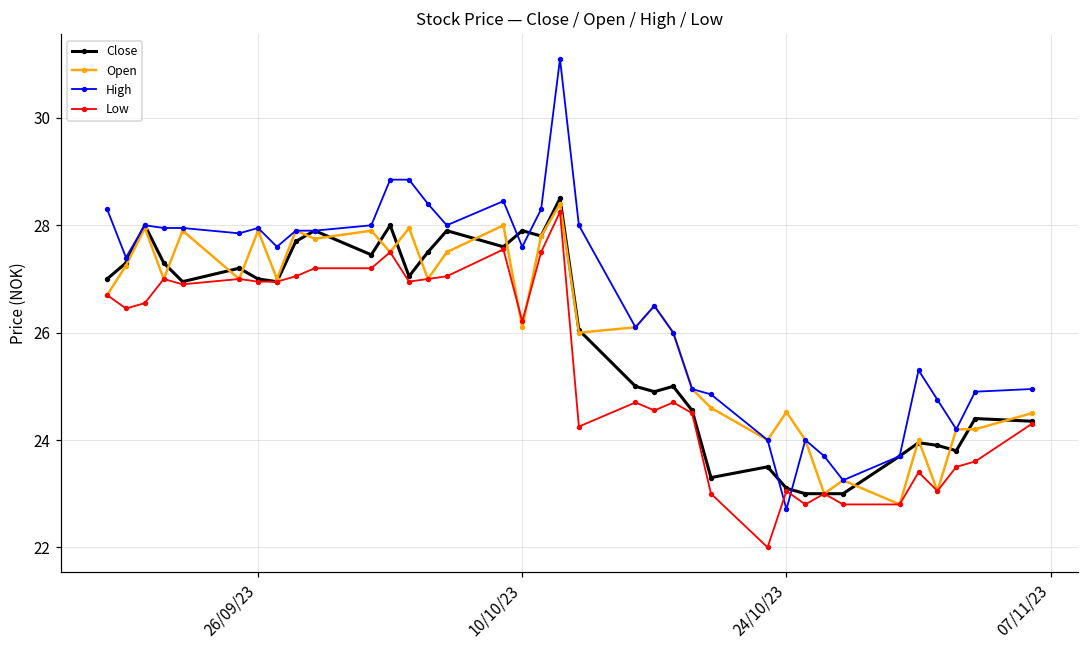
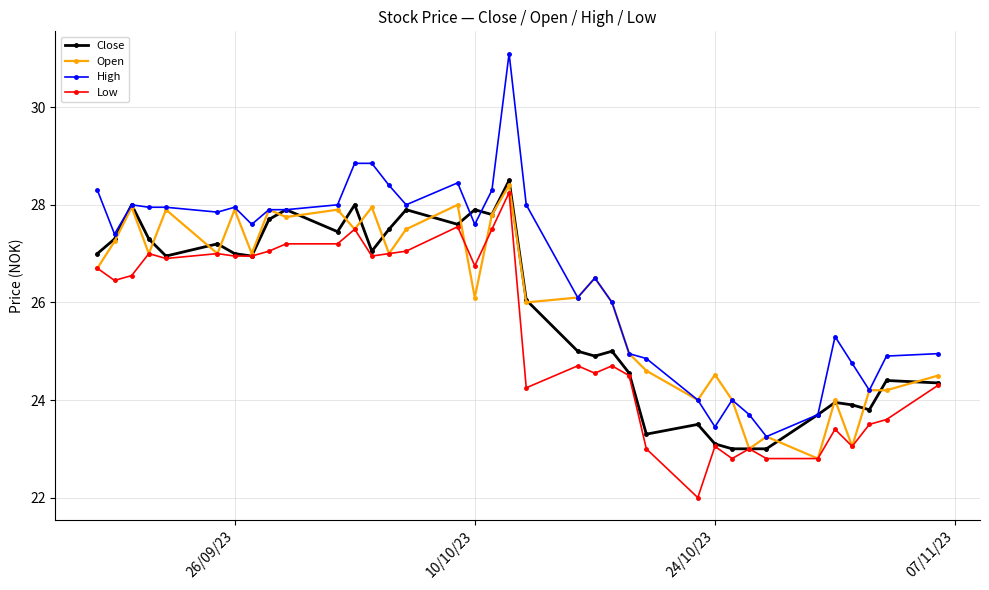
  {
    "Close": {
      "26/09/23": 27.0,
      "10/10/23": 27.9
    },
    "Open": {
      "10/10/23": 26.1,
      "24/10/23": 24.5
    },
    "High": {
      "10/10/23": 27.6,
-     "24/10/23": 22.7
+     "24/10/23": 23.5
    },
    "Low": {
      "26/09/23": 27.0,
-     "10/10/23": 26.2
+     "10/10/23": 26.8
    }
  }
